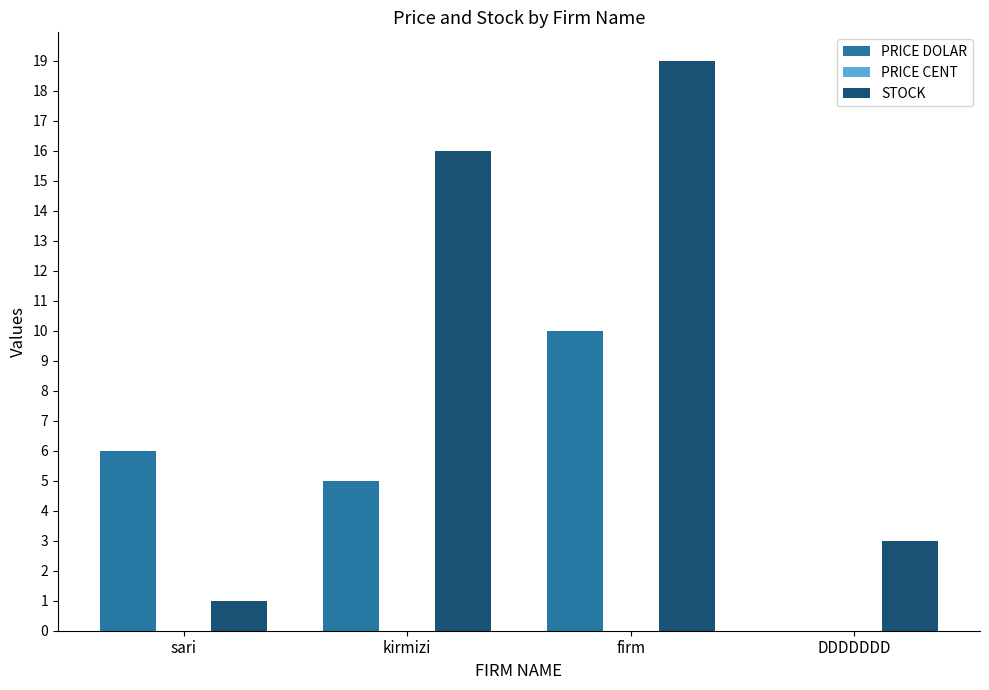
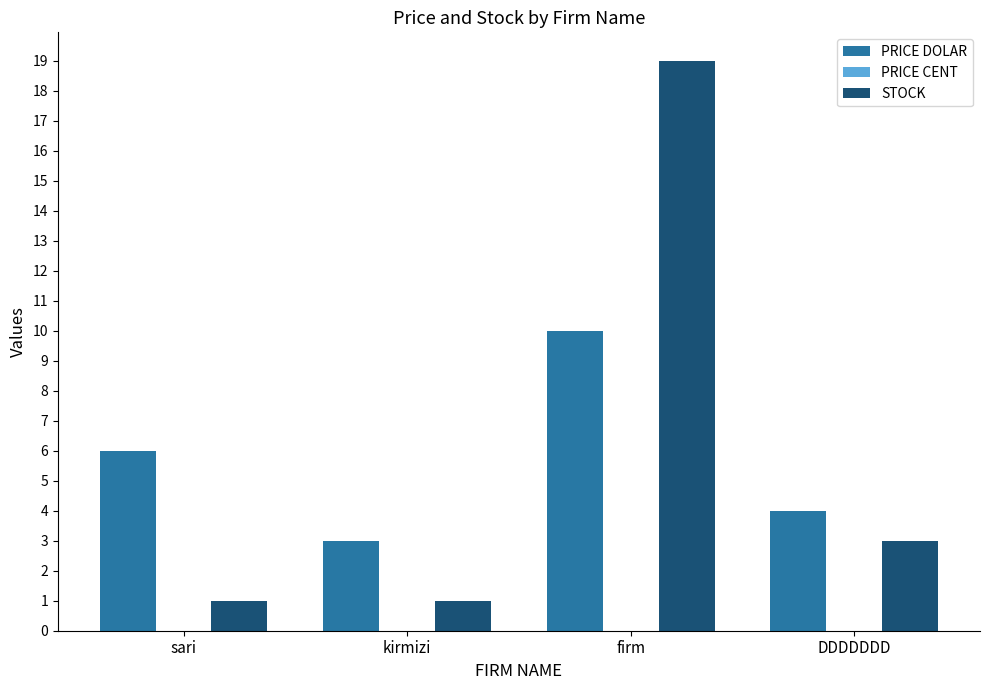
  {
    "PRICE DOLAR": {
      "sari": 6,
-     "kirmizi": 5,
+     "kirmizi": 3,
      "firm": 10,
-     "DDDDDDD": 0
+     "DDDDDDD": 4
    },
    "PRICE CENT": {
      "sari": 0,
      "kirmizi": 0,
      "firm": 0,
      "DDDDDDD": 0
    },
    "STOCK": {
      "sari": 1,
-     "kirmizi": 16,
+     "kirmizi": 1,
      "firm": 19,
      "DDDDDDD": 3
    }
  }
